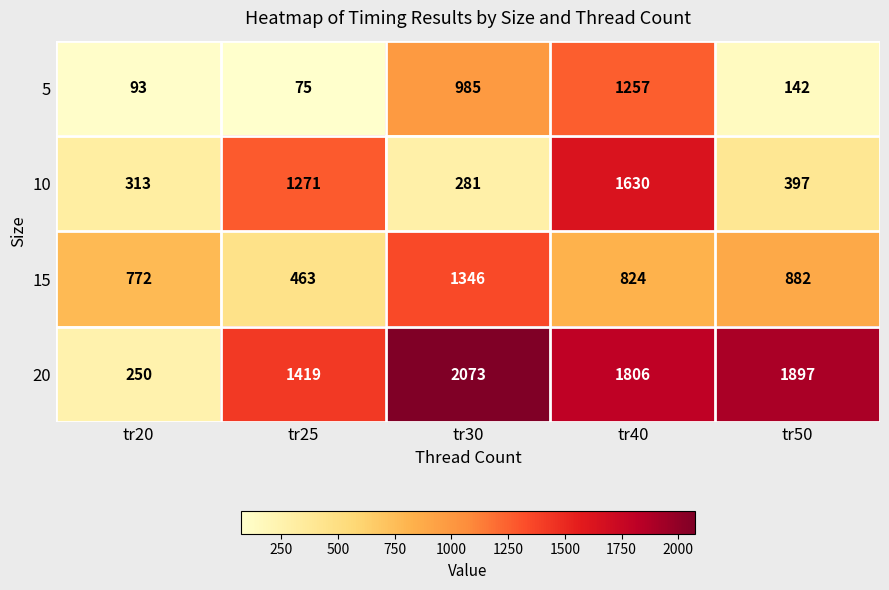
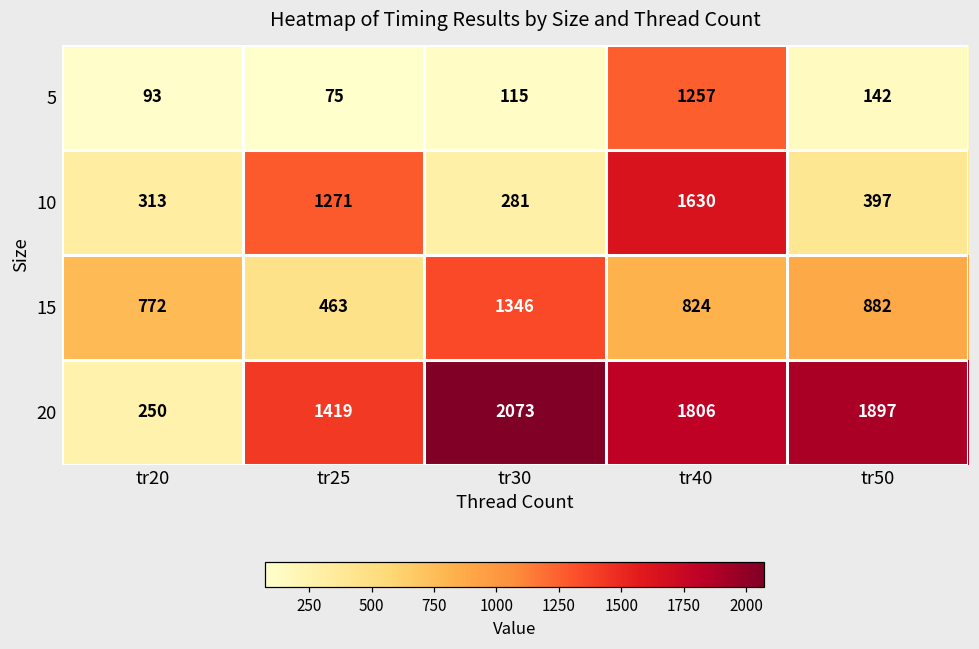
  {
    "5": {
      "tr20": 93,
      "tr25": 75,
-     "tr30": 985,
+     "tr30": 115,
      "tr40": 1257,
      "tr50": 142
    },
    "10": {
      "tr20": 313,
      "tr25": 1271,
      "tr30": 281,
      "tr40": 1630,
      "tr50": 397
    },
    "15": {
      "tr20": 772,
      "tr25": 463,
      "tr30": 1346,
      "tr40": 824,
      "tr50": 882
    },
    "20": {
      "tr20": 250,
      "tr25": 1419,
      "tr30": 2073,
      "tr40": 1806,
      "tr50": 1897
    }
  }
